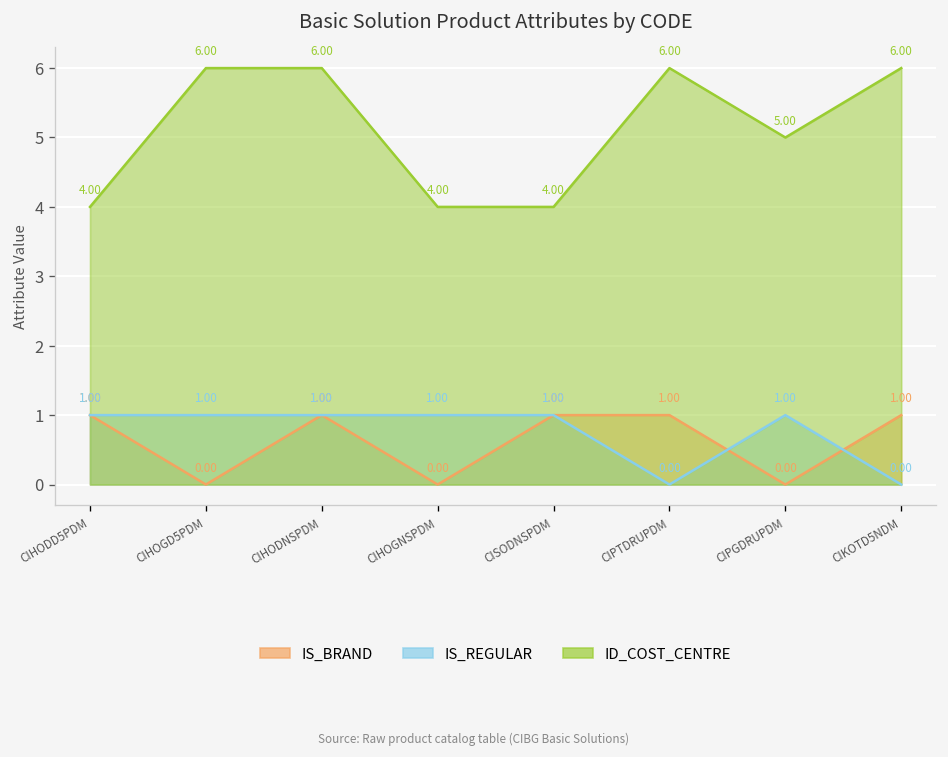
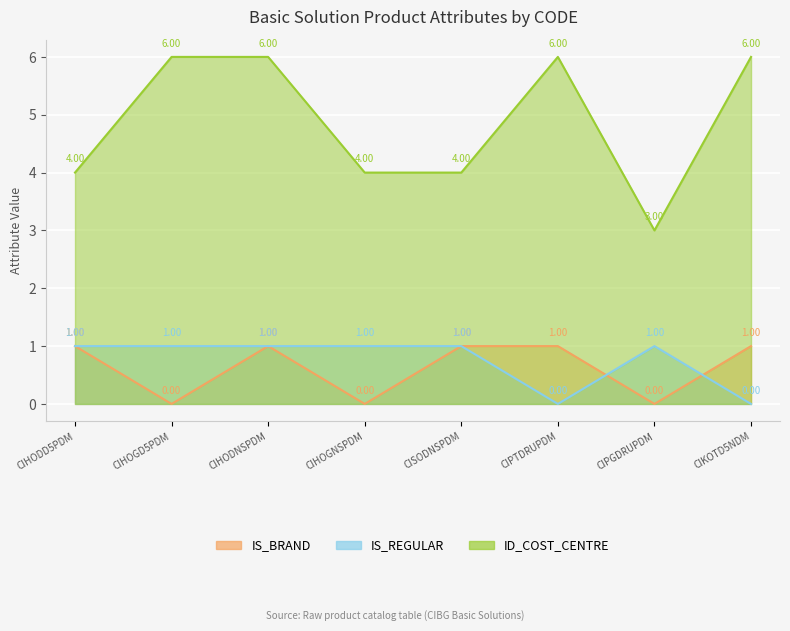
  {
    "IS_BRAND": {
      "CIHOGD5PDM": 0.00,
      "CIHOGNSPDM": 0.00,
      "CIPTDRUPDM": 1.00,
      "CIPGDRUPDM": 0.00,
      "CIKOTD5NDM": 1.00
    },
    "IS_REGULAR": {
      "CIHOGD5PDM": 1.00,
      "CIHOGNSPDM": 1.00,
      "CIPTDRUPDM": 0.00,
      "CIPGDRUPDM": 1.00,
      "CIKOTD5NDM": 0.00
    },
    "ID_COST_CENTRE": {
      "CIHODD5PDM": 4.00,
      "CIHOGD5PDM": 6.00,
      "CIHODNSPDM": 6.00,
      "CIHOGNSPDM": 4.00,
      "CISODNSPDM": 4.00,
      "CIPTDRUPDM": 6.00,
-     "CIPGDRUPDM": 5.00,
+     "CIPGDRUPDM": 3.00,
      "CIKOTD5NDM": 6.00
    }
  }
